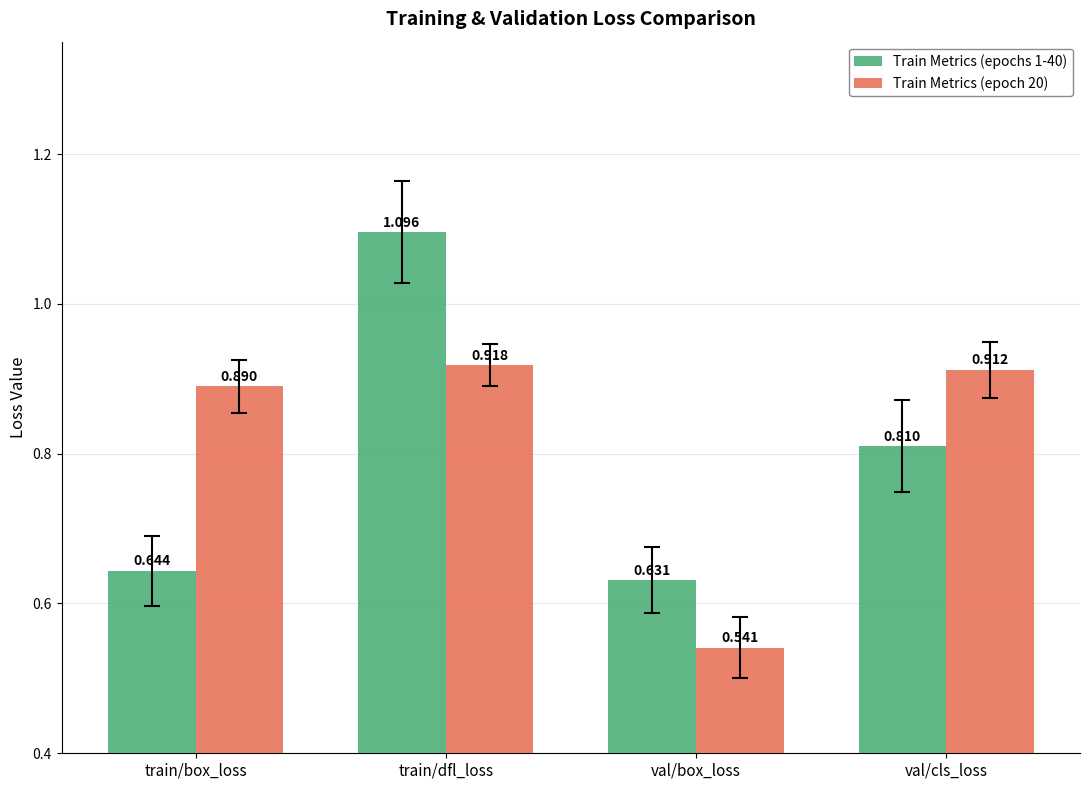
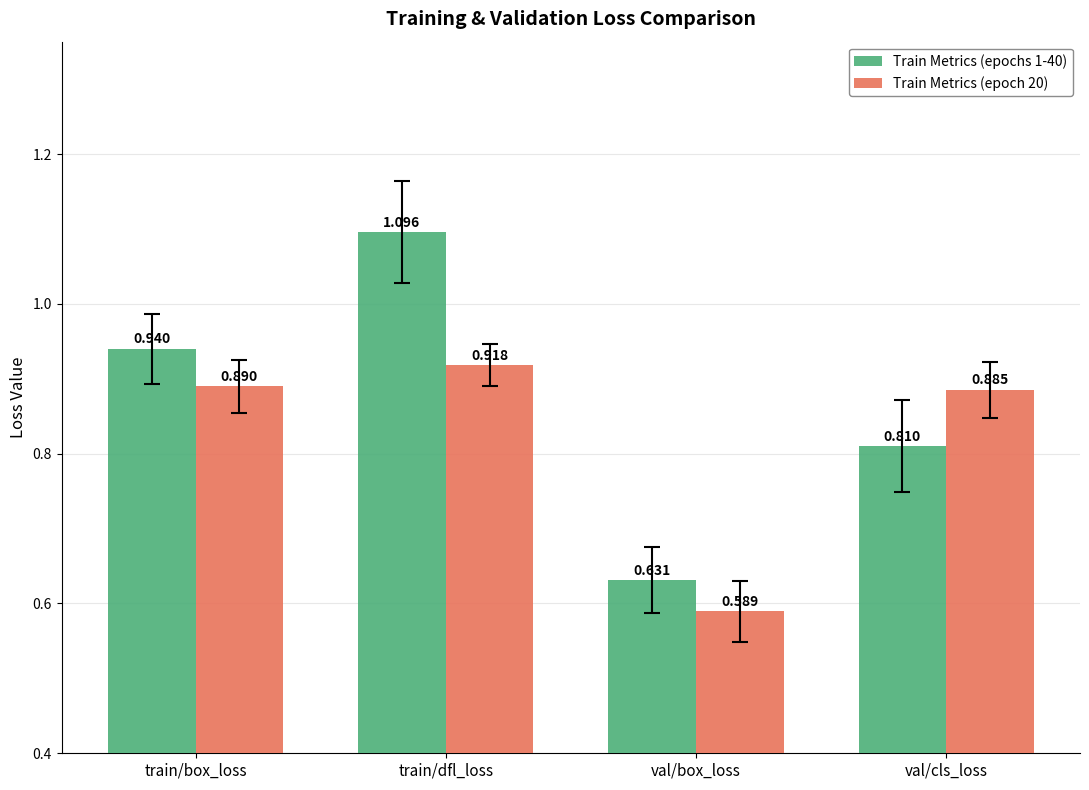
  {
    "Train Metrics (epochs 1-40)": {
-     "train/box_loss": 0.644,
+     "train/box_loss": 0.940,
      "train/dfl_loss": 1.096,
      "val/box_loss": 0.631,
      "val/cls_loss": 0.810
    },
    "Train Metrics (epoch 20)": {
      "train/box_loss": 0.890,
      "train/dfl_loss": 0.918,
-     "val/box_loss": 0.541,
-     "val/cls_loss": 0.912
+     "val/box_loss": 0.589,
+     "val/cls_loss": 0.885
    }
  }
